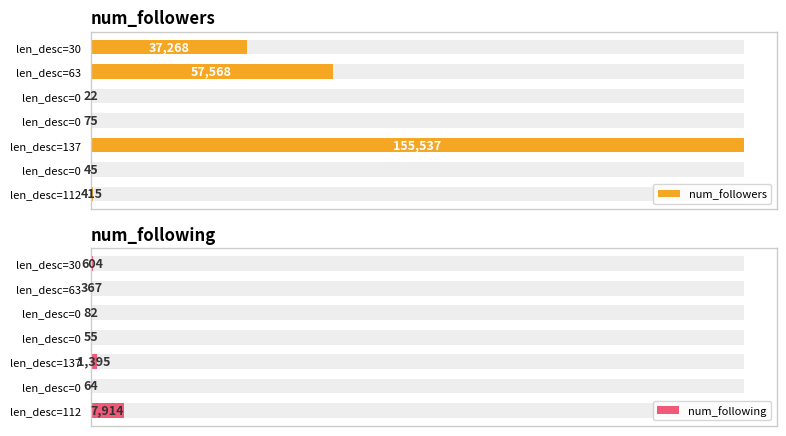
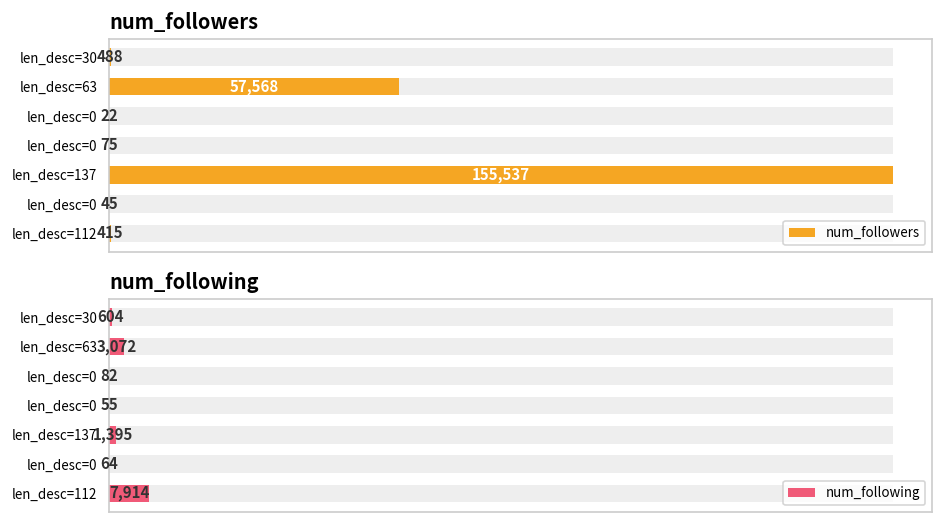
  {
    "num_followers": {
      "num_followers": {
-       "len_desc=30": "37,268",
+       "len_desc=30": "488",
        "len_desc=137": "155,537",
        "len_desc=112": "415"
      }
    },
    "num_following": {
      "num_following": {
-       "len_desc=63": "367"
+       "len_desc=63": "3,072"
      }
    }
  }
